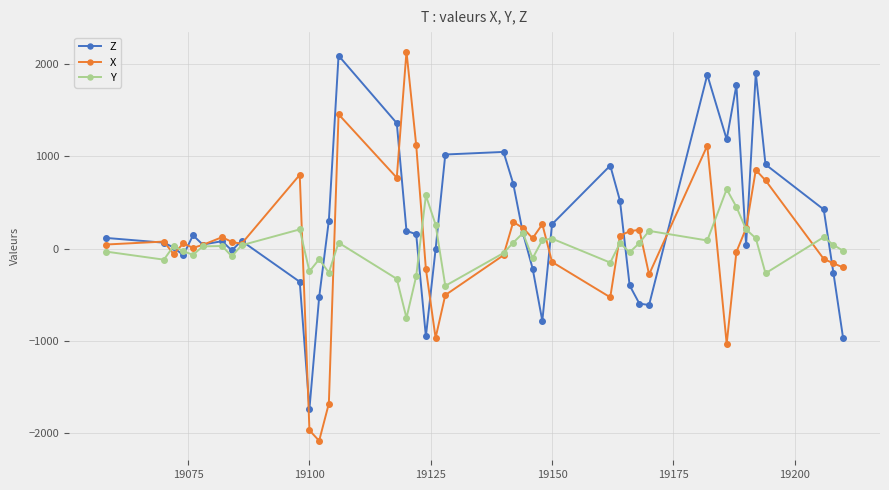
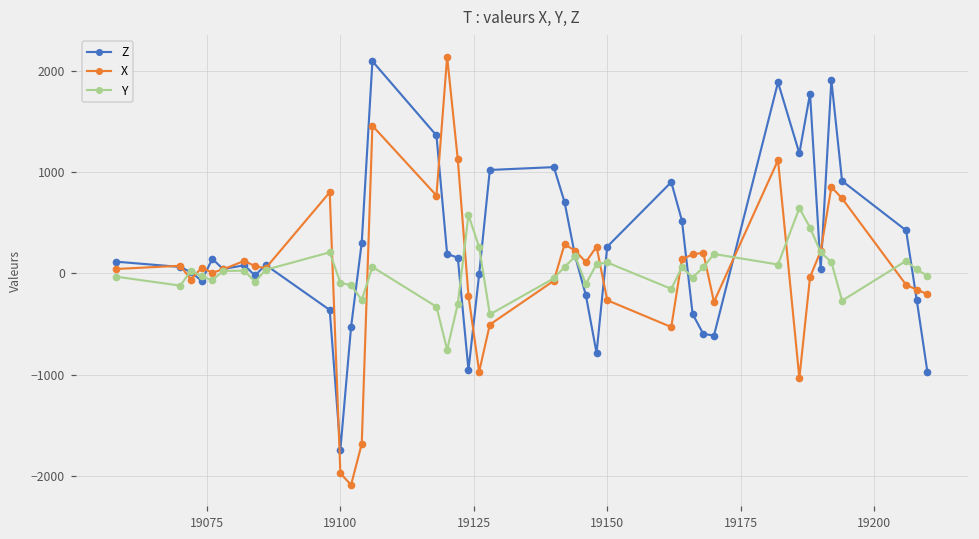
  {
    "Z": {
      "19100": -1700,
      "19150": 300
    },
    "X": {
      "19100": -2000,
-     "19150": -100
+     "19150": -300
    },
    "Y": {
-     "19100": -200,
+     "19100": -100,
      "19150": 100
    }
  }
